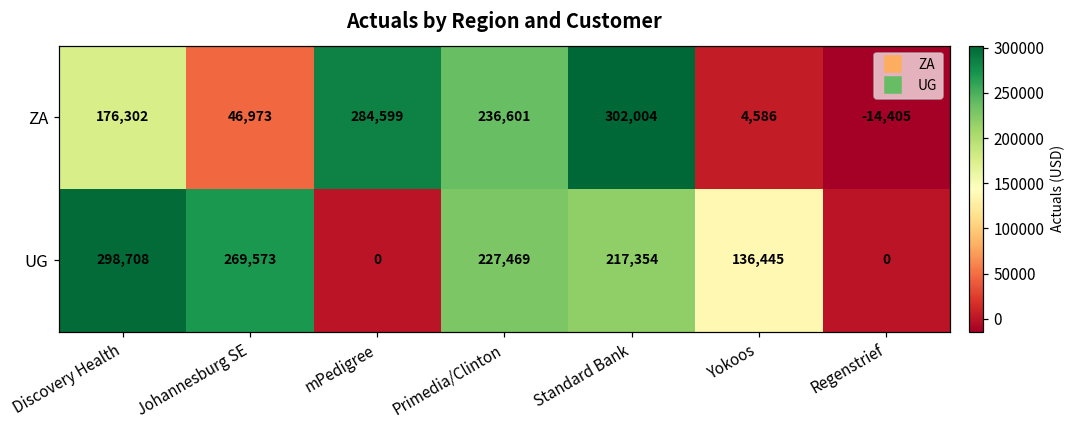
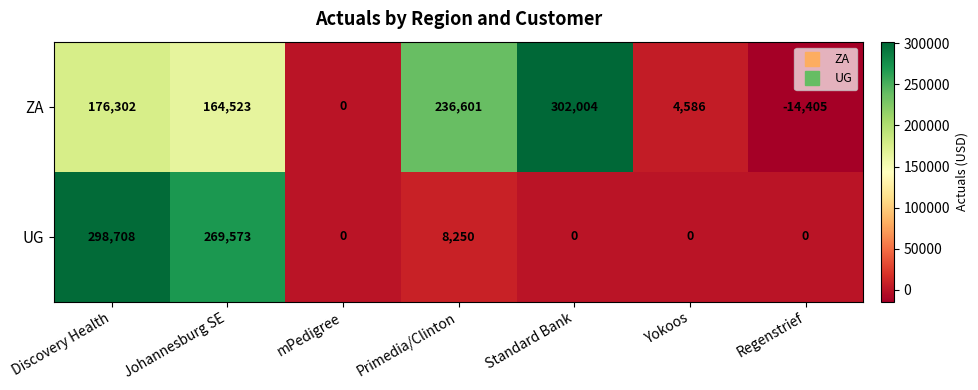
  {
    "ZA": {
      "Discovery Health": "176,302",
-     "Johannesburg SE": "46,973",
-     "mPedigree": "284,599",
+     "Johannesburg SE": "164,523",
+     "mPedigree": "0",
      "Primedia/Clinton": "236,601",
      "Standard Bank": "302,004",
      "Yokoos": "4,586",
      "Regenstrief": "-14,405"
    },
    "UG": {
      "Discovery Health": "298,708",
      "Johannesburg SE": "269,573",
      "mPedigree": "0",
-     "Primedia/Clinton": "227,469",
-     "Standard Bank": "217,354",
-     "Yokoos": "136,445",
+     "Primedia/Clinton": "8,250",
+     "Standard Bank": "0",
+     "Yokoos": "0",
      "Regenstrief": "0"
    }
  }
